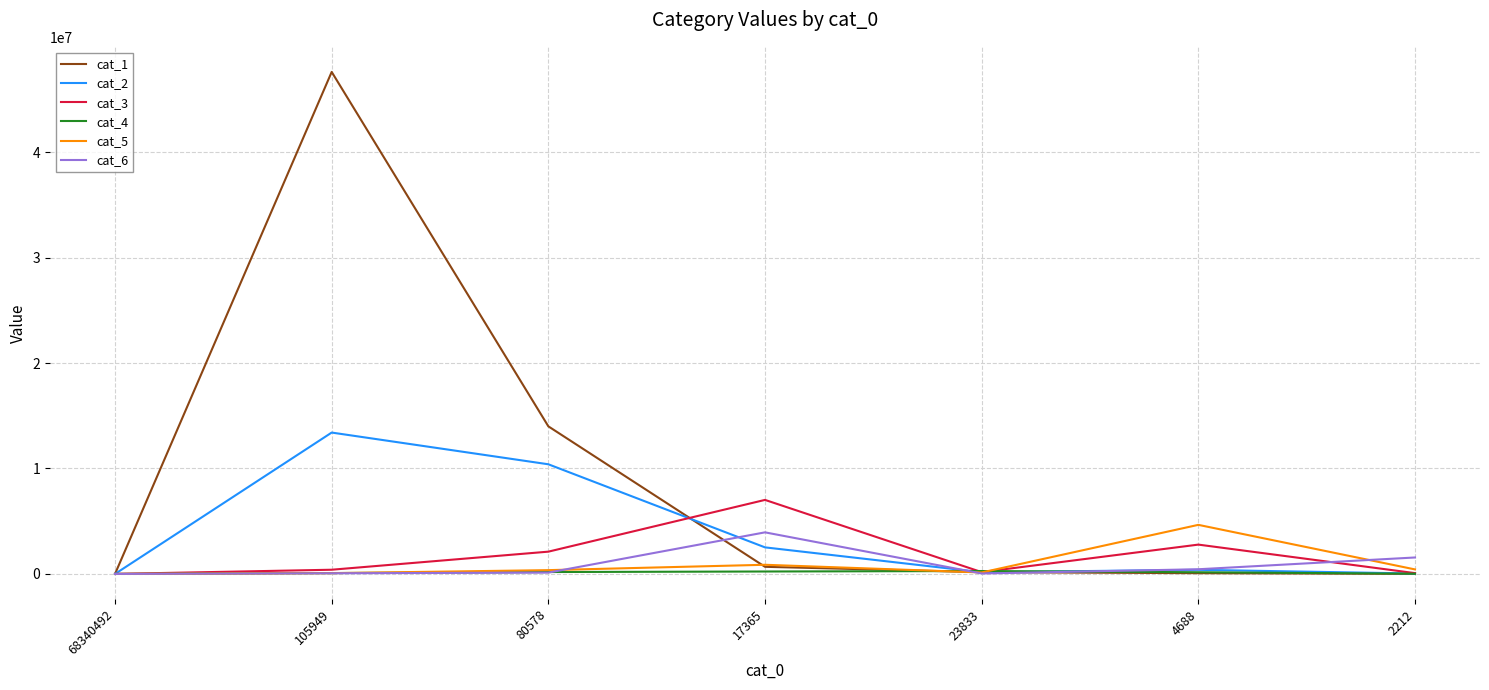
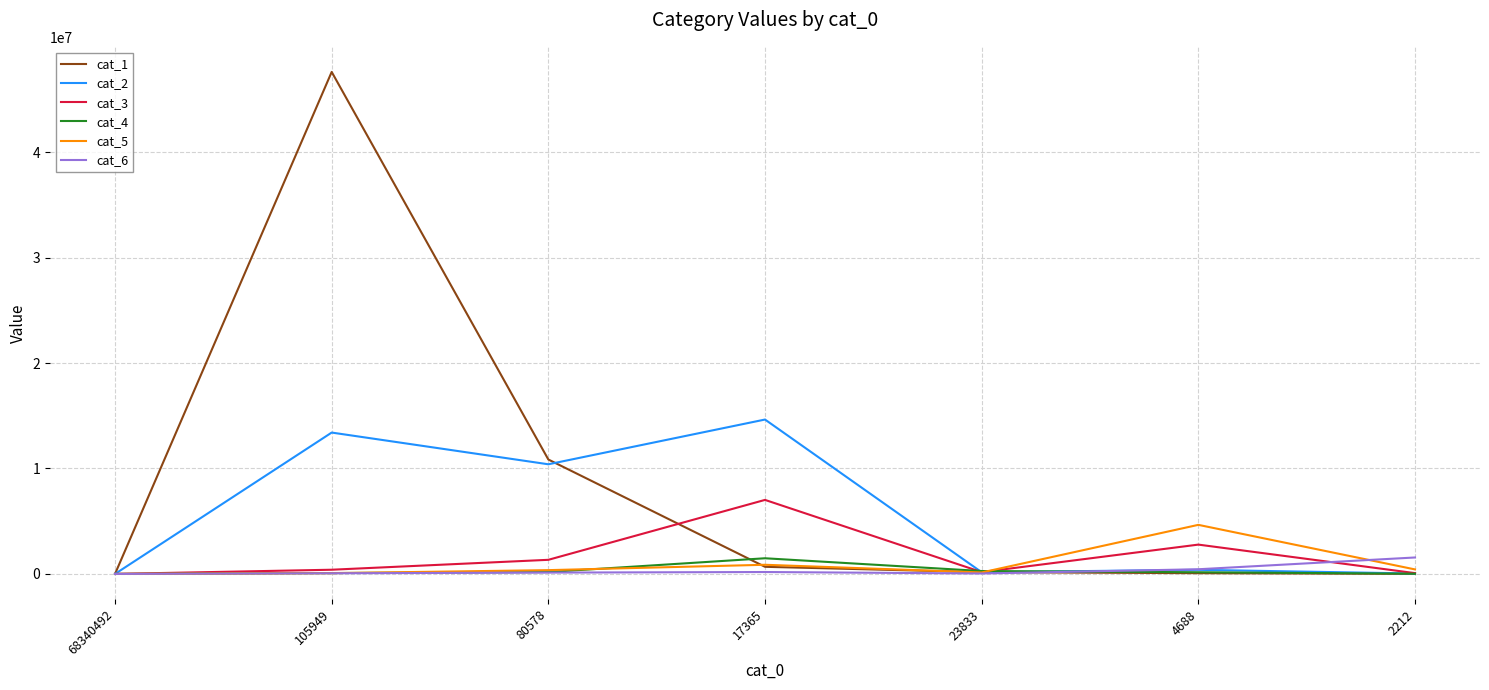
  {
    "cat_1": {
      "105949": 47600000,
-     "80578": 14000000
+     "80578": 10900000
    },
    "cat_2": {
      "105949": 13400000,
      "80578": 10400000,
-     "17365": 2500000
+     "17365": 14600000
    },
    "cat_3": {
      "105949": 400000,
-     "80578": 2100000,
+     "80578": 1300000,
      "17365": 7000000,
      "4688": 2800000
    },
    "cat_4": {
-     "17365": 200000
+     "17365": 1500000
    },
    "cat_5": {
      "4688": 4700000,
      "2212": 400000
    },
    "cat_6": {
-     "17365": 3900000,
+     "17365": 200000,
      "2212": 1600000
    }
  }
